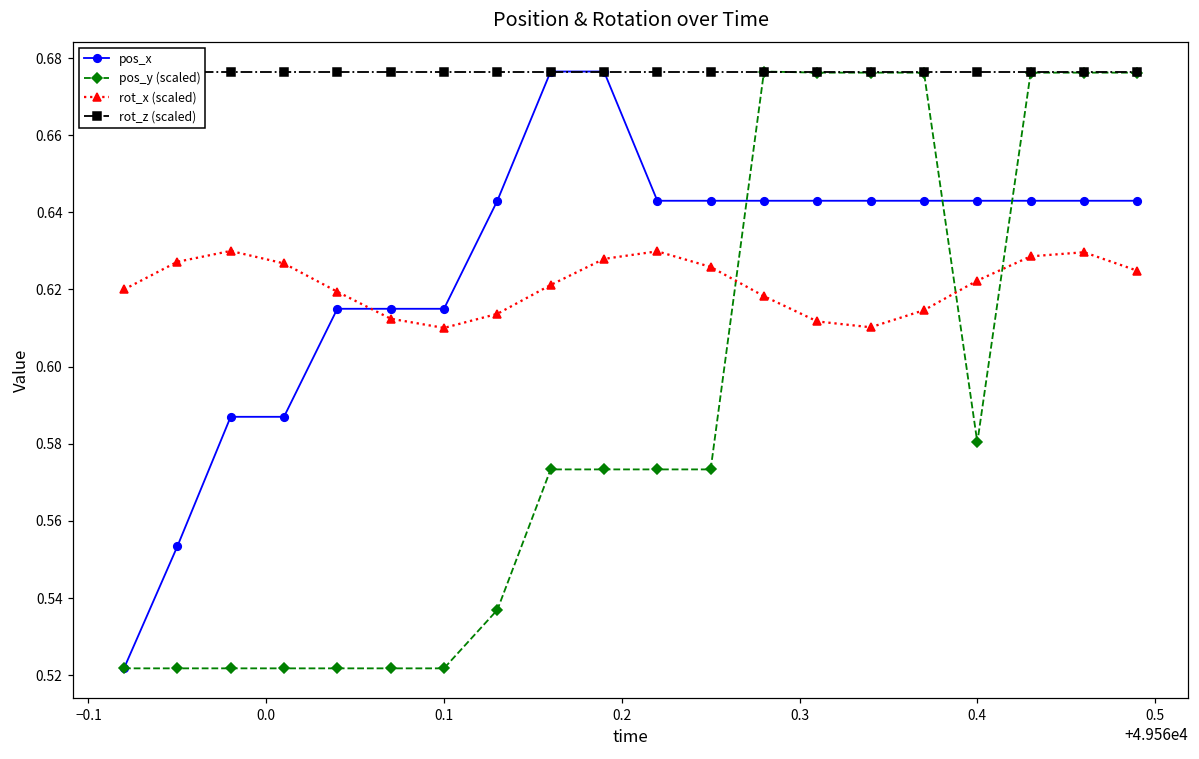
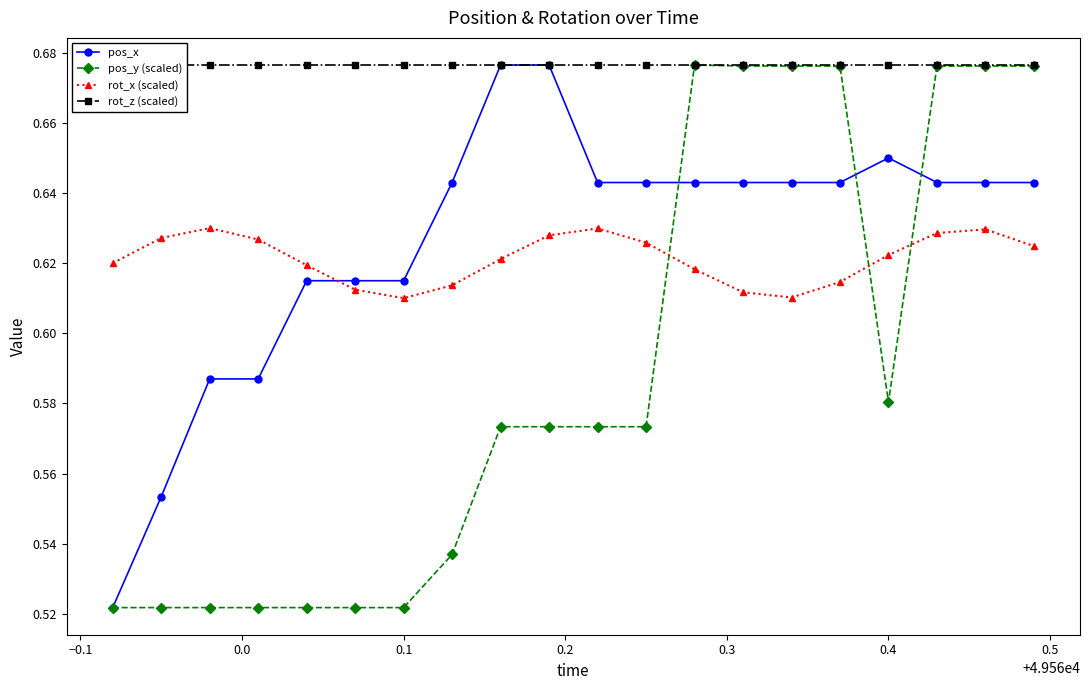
  {
    "pos_x": {
      "0.1": 0.615,
-     "0.4": 0.643
+     "0.4": 0.650
    },
    "pos_y (scaled)": {
      "0.1": 0.522,
      "0.4": 0.580
    },
    "rot_x (scaled)": {
      "0.1": 0.610,
      "0.4": 0.622
    },
    "rot_z (scaled)": {
      "0.1": 0.677,
      "0.4": 0.677
    }
  }
